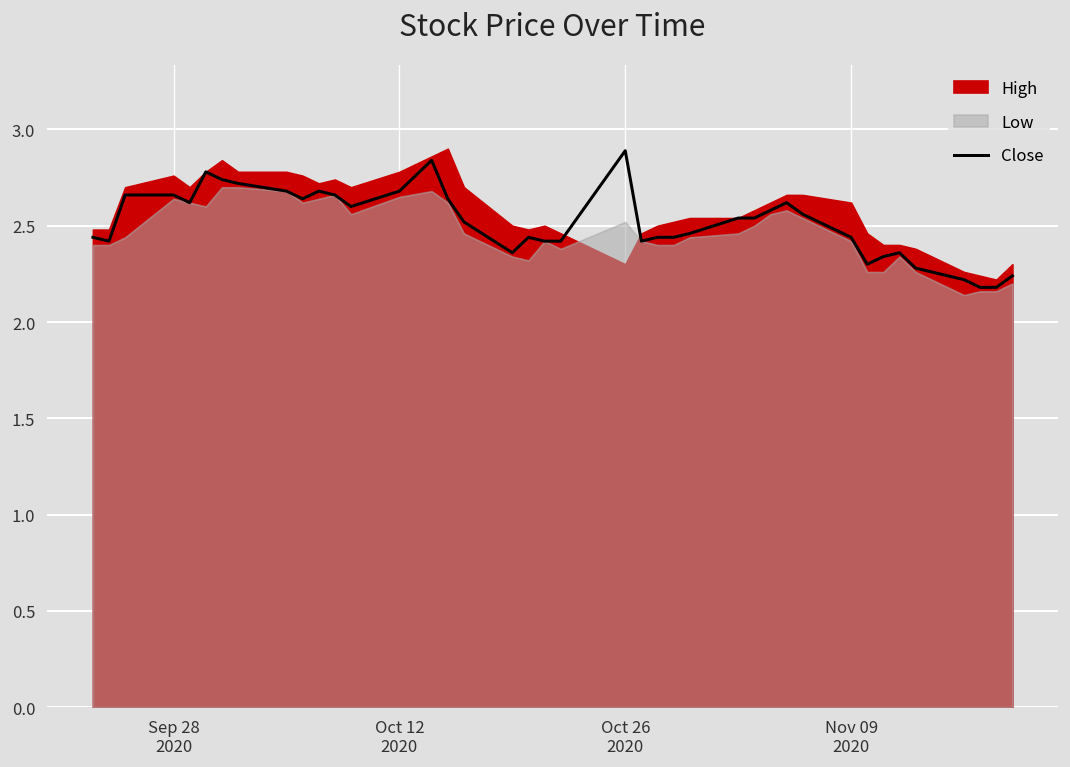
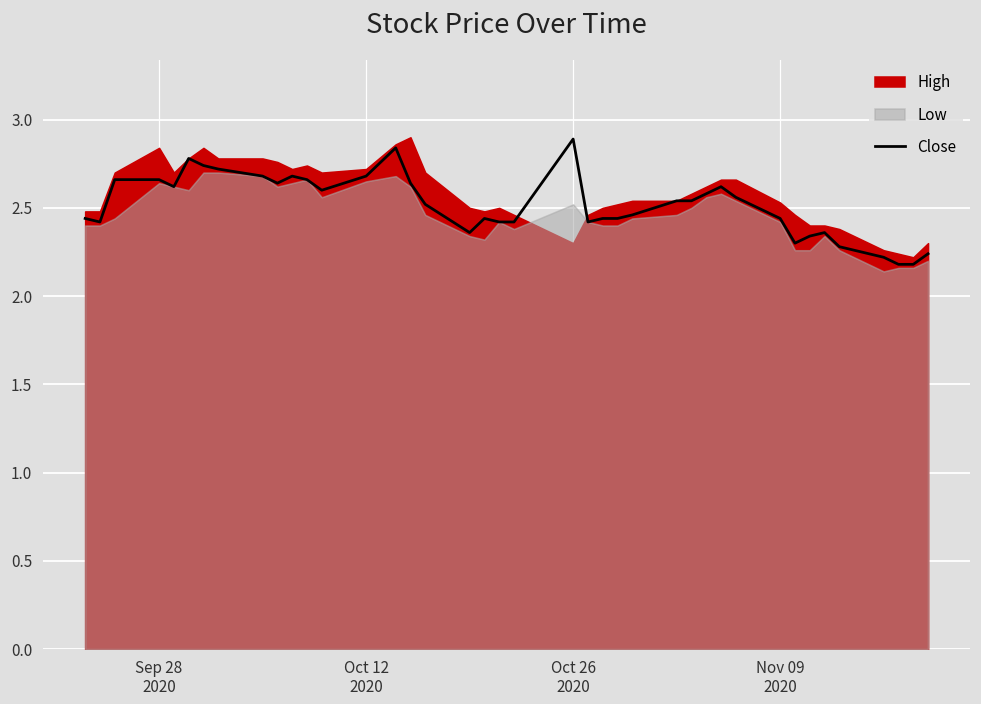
  {
    "High": {
-     "Sep 28 2020": 2.76,
-     "Oct 12 2020": 2.78,
+     "Sep 28 2020": 2.84,
+     "Oct 12 2020": 2.72,
      "Oct 26 2020": 2.30,
-     "Nov 09 2020": 2.62
+     "Nov 09 2020": 2.53
    },
    "Close": {
      "Sep 28 2020": 2.66,
      "Oct 12 2020": 2.68,
      "Oct 26 2020": 2.89,
      "Nov 09 2020": 2.44
    },
    "Low": {
      "Sep 28 2020": 2.64,
      "Oct 12 2020": 2.65,
      "Oct 26 2020": 2.52,
      "Nov 09 2020": 2.42
    }
  }
